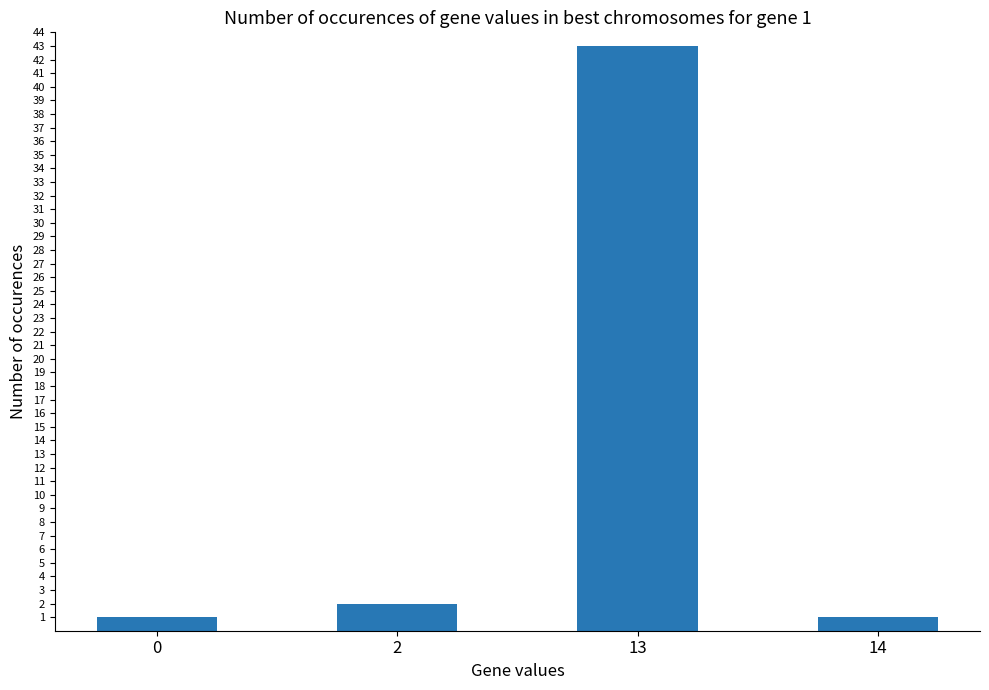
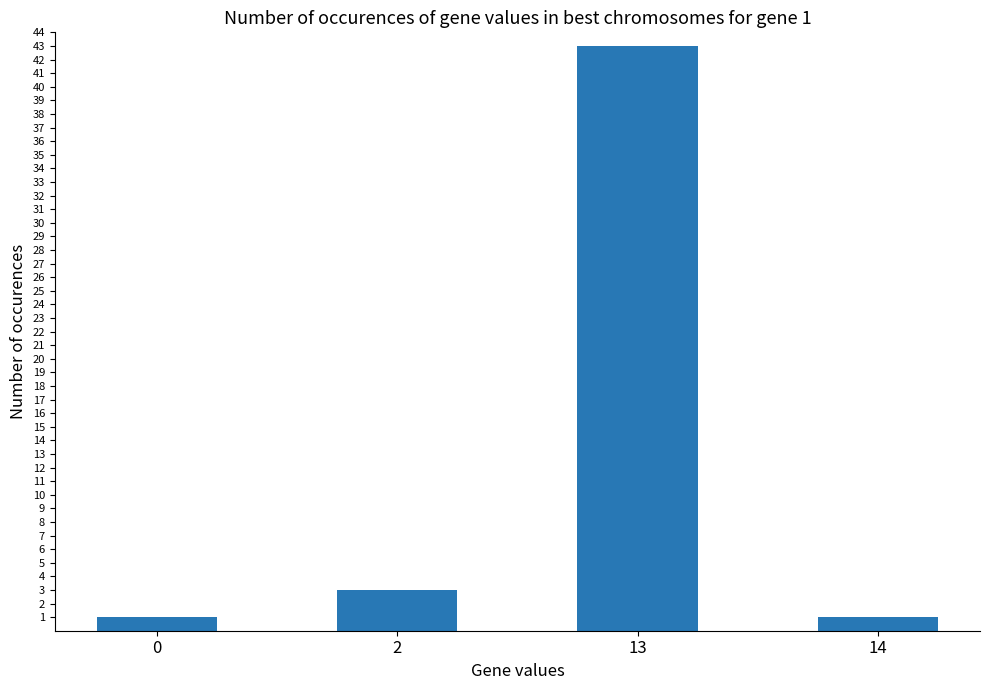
  {
    "0": 1,
-   "2": 2,
+   "2": 3,
    "13": 43,
    "14": 1
  }
